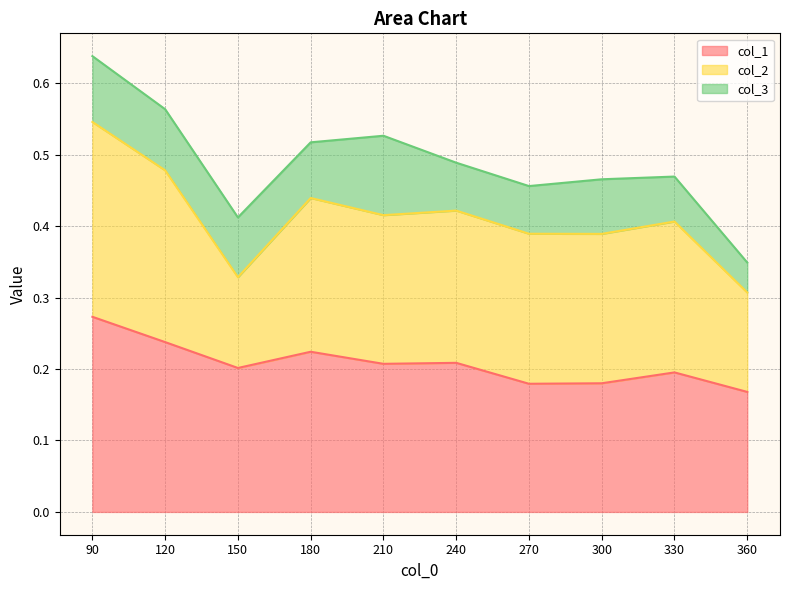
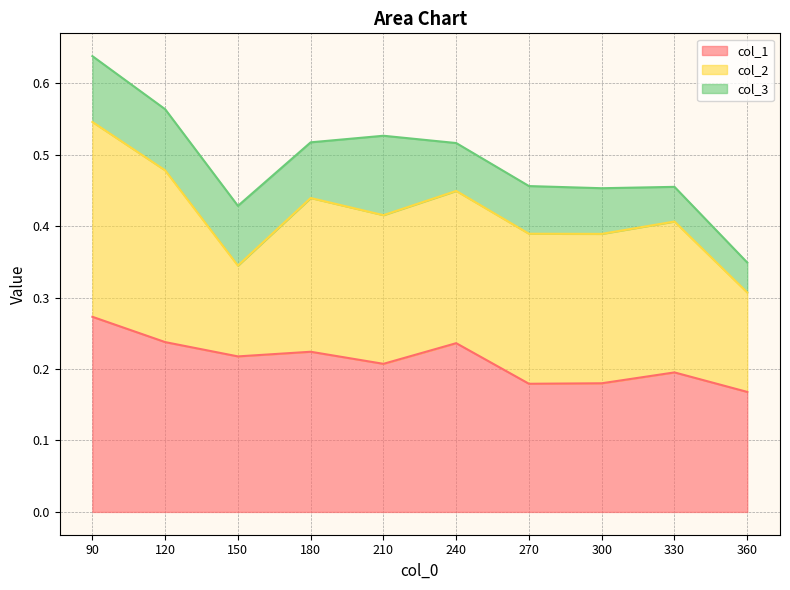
  {
    "col_1": {
      "90": 0.27,
      "120": 0.24,
-     "150": 0.20,
+     "150": 0.22,
      "180": 0.22,
      "210": 0.21,
-     "240": 0.21,
+     "240": 0.24,
      "270": 0.18,
      "300": 0.18,
      "330": 0.20,
      "360": 0.17
    },
    "col_2": {
      "90": 0.27,
      "120": 0.24,
      "150": 0.13,
      "180": 0.22,
      "210": 0.21,
      "240": 0.21,
      "270": 0.21,
      "300": 0.21,
      "330": 0.21,
      "360": 0.14
    },
    "col_3": {
      "90": 0.09,
      "120": 0.09,
      "150": 0.08,
      "180": 0.08,
      "210": 0.11,
      "240": 0.07,
      "270": 0.07,
-     "300": 0.08,
-     "330": 0.06,
+     "300": 0.06,
+     "330": 0.05,
      "360": 0.04
    }
  }
